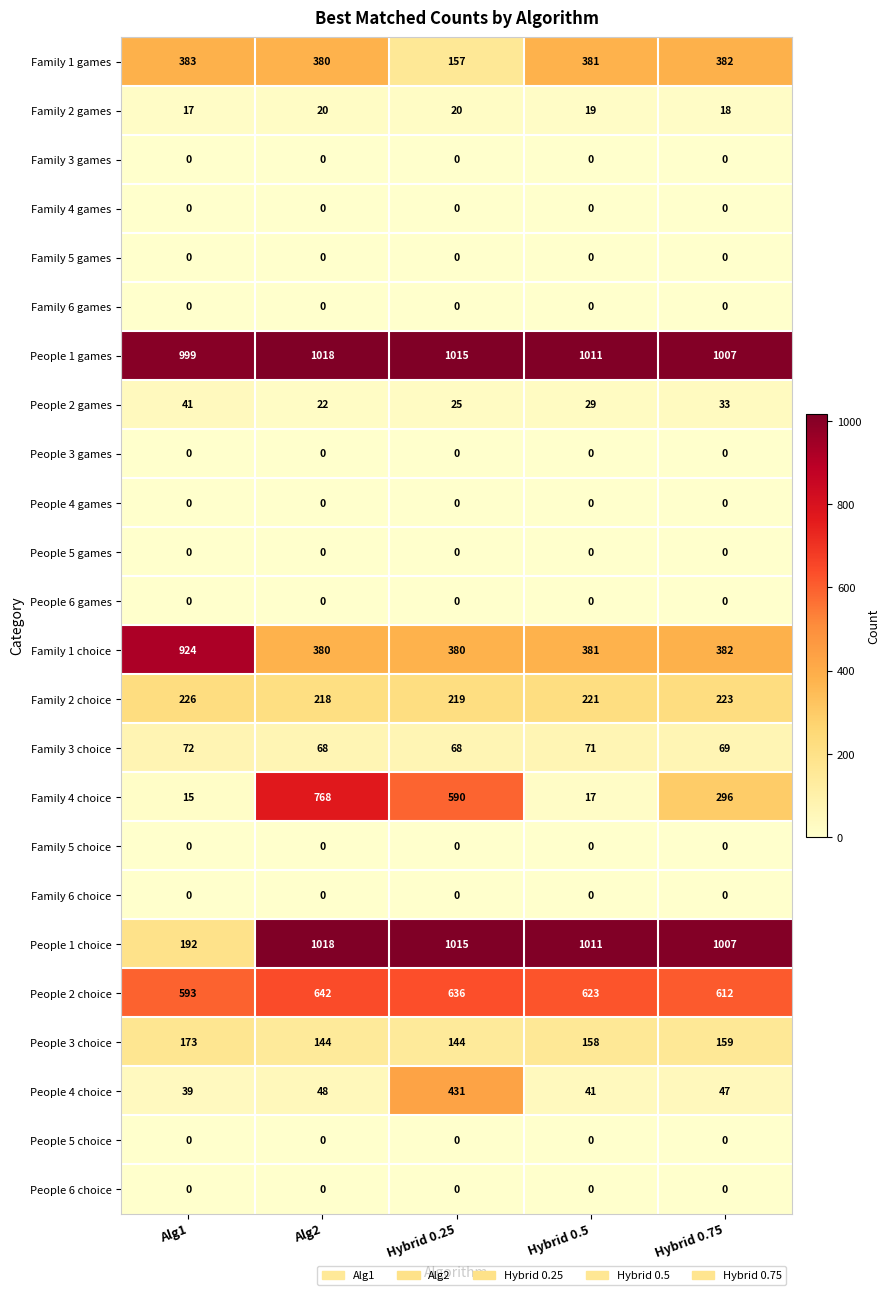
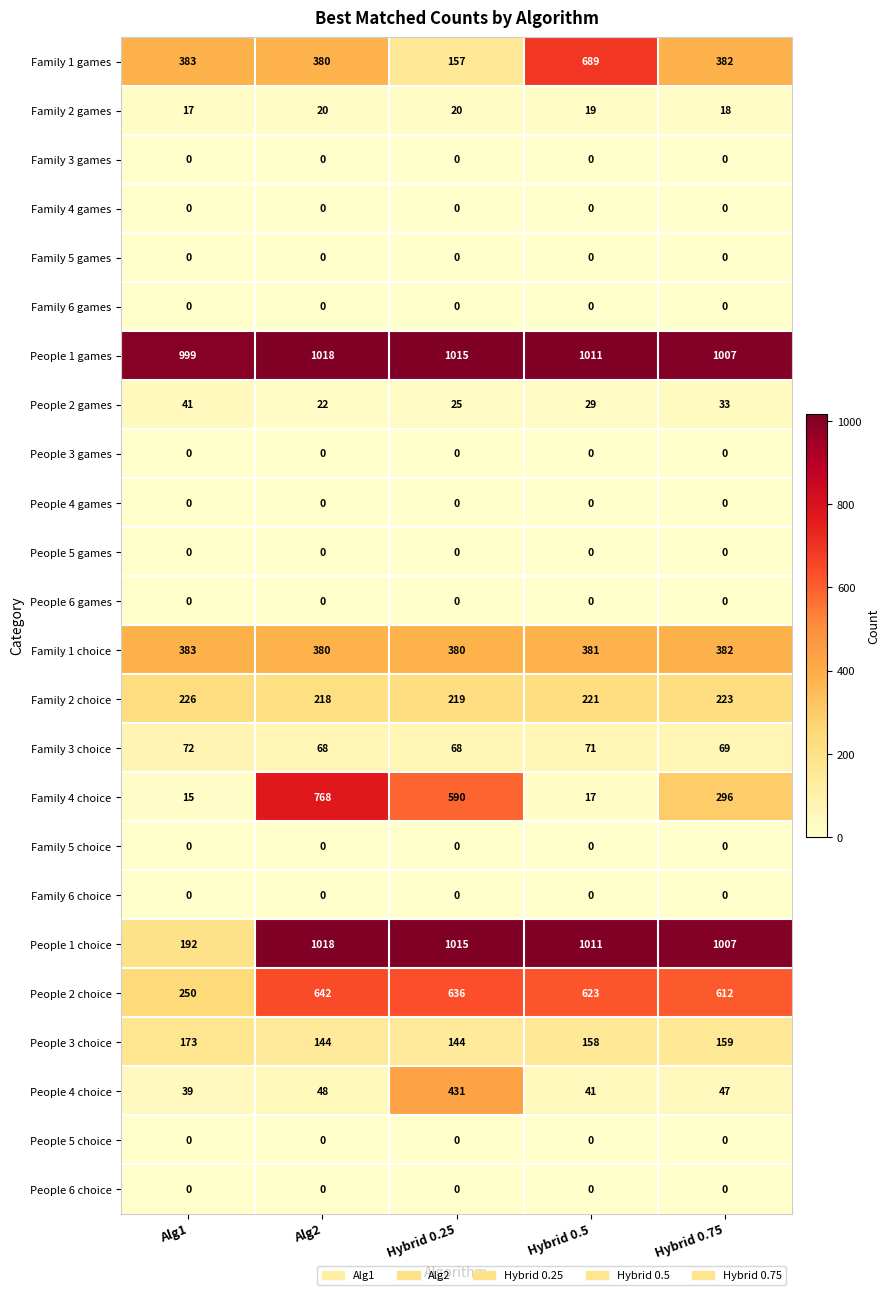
  {
    "Family 1 games": {
      "Alg1": 383,
      "Alg2": 380,
      "Hybrid 0.25": 157,
-     "Hybrid 0.5": 381,
+     "Hybrid 0.5": 689,
      "Hybrid 0.75": 382
    },
    "Family 2 games": {
      "Alg1": 17,
      "Alg2": 20,
      "Hybrid 0.25": 20,
      "Hybrid 0.5": 19,
      "Hybrid 0.75": 18
    },
    "Family 3 games": {
      "Alg1": 0,
      "Alg2": 0,
      "Hybrid 0.25": 0,
      "Hybrid 0.5": 0,
      "Hybrid 0.75": 0
    },
    "Family 4 games": {
      "Alg1": 0,
      "Alg2": 0,
      "Hybrid 0.25": 0,
      "Hybrid 0.5": 0,
      "Hybrid 0.75": 0
    },
    "Family 5 games": {
      "Alg1": 0,
      "Alg2": 0,
      "Hybrid 0.25": 0,
      "Hybrid 0.5": 0,
      "Hybrid 0.75": 0
    },
    "Family 6 games": {
      "Alg1": 0,
      "Alg2": 0,
      "Hybrid 0.25": 0,
      "Hybrid 0.5": 0,
      "Hybrid 0.75": 0
    },
    "People 1 games": {
      "Alg1": 999,
      "Alg2": 1018,
      "Hybrid 0.25": 1015,
      "Hybrid 0.5": 1011,
      "Hybrid 0.75": 1007
    },
    "People 2 games": {
      "Alg1": 41,
      "Alg2": 22,
      "Hybrid 0.25": 25,
      "Hybrid 0.5": 29,
      "Hybrid 0.75": 33
    },
    "People 3 games": {
      "Alg1": 0,
      "Alg2": 0,
      "Hybrid 0.25": 0,
      "Hybrid 0.5": 0,
      "Hybrid 0.75": 0
    },
    "People 4 games": {
      "Alg1": 0,
      "Alg2": 0,
      "Hybrid 0.25": 0,
      "Hybrid 0.5": 0,
      "Hybrid 0.75": 0
    },
    "People 5 games": {
      "Alg1": 0,
      "Alg2": 0,
      "Hybrid 0.25": 0,
      "Hybrid 0.5": 0,
      "Hybrid 0.75": 0
    },
    "People 6 games": {
      "Alg1": 0,
      "Alg2": 0,
      "Hybrid 0.25": 0,
      "Hybrid 0.5": 0,
      "Hybrid 0.75": 0
    },
    "Family 1 choice": {
-     "Alg1": 924,
+     "Alg1": 383,
      "Alg2": 380,
      "Hybrid 0.25": 380,
      "Hybrid 0.5": 381,
      "Hybrid 0.75": 382
    },
    "Family 2 choice": {
      "Alg1": 226,
      "Alg2": 218,
      "Hybrid 0.25": 219,
      "Hybrid 0.5": 221,
      "Hybrid 0.75": 223
    },
    "Family 3 choice": {
      "Alg1": 72,
      "Alg2": 68,
      "Hybrid 0.25": 68,
      "Hybrid 0.5": 71,
      "Hybrid 0.75": 69
    },
    "Family 4 choice": {
      "Alg1": 15,
      "Alg2": 768,
      "Hybrid 0.25": 590,
      "Hybrid 0.5": 17,
      "Hybrid 0.75": 296
    },
    "Family 5 choice": {
      "Alg1": 0,
      "Alg2": 0,
      "Hybrid 0.25": 0,
      "Hybrid 0.5": 0,
      "Hybrid 0.75": 0
    },
    "Family 6 choice": {
      "Alg1": 0,
      "Alg2": 0,
      "Hybrid 0.25": 0,
      "Hybrid 0.5": 0,
      "Hybrid 0.75": 0
    },
    "People 1 choice": {
      "Alg1": 192,
      "Alg2": 1018,
      "Hybrid 0.25": 1015,
      "Hybrid 0.5": 1011,
      "Hybrid 0.75": 1007
    },
    "People 2 choice": {
-     "Alg1": 593,
+     "Alg1": 250,
      "Alg2": 642,
      "Hybrid 0.25": 636,
      "Hybrid 0.5": 623,
      "Hybrid 0.75": 612
    },
    "People 3 choice": {
      "Alg1": 173,
      "Alg2": 144,
      "Hybrid 0.25": 144,
      "Hybrid 0.5": 158,
      "Hybrid 0.75": 159
    },
    "People 4 choice": {
      "Alg1": 39,
      "Alg2": 48,
      "Hybrid 0.25": 431,
      "Hybrid 0.5": 41,
      "Hybrid 0.75": 47
    },
    "People 5 choice": {
      "Alg1": 0,
      "Alg2": 0,
      "Hybrid 0.25": 0,
      "Hybrid 0.5": 0,
      "Hybrid 0.75": 0
    },
    "People 6 choice": {
      "Alg1": 0,
      "Alg2": 0,
      "Hybrid 0.25": 0,
      "Hybrid 0.5": 0,
      "Hybrid 0.75": 0
    }
  }
